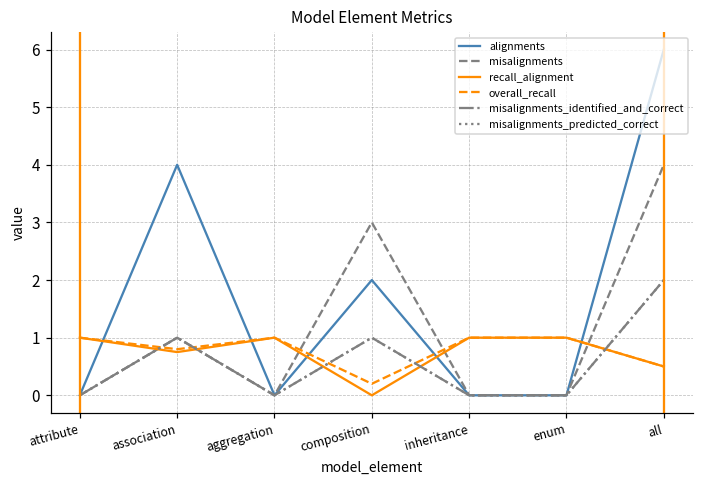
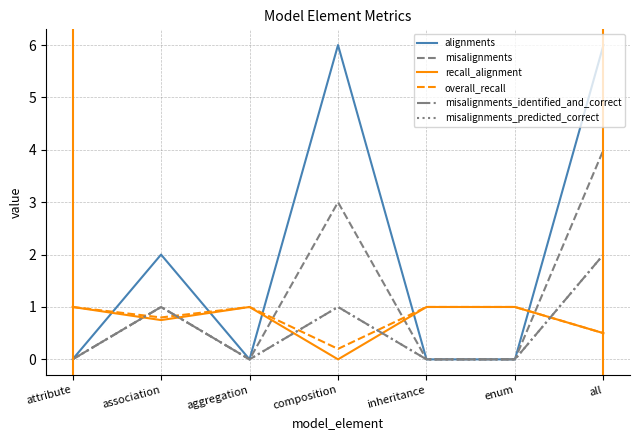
  {
    "alignments": {
-     "association": 4,
-     "composition": 2
+     "association": 2,
+     "composition": 6
    }
  }
